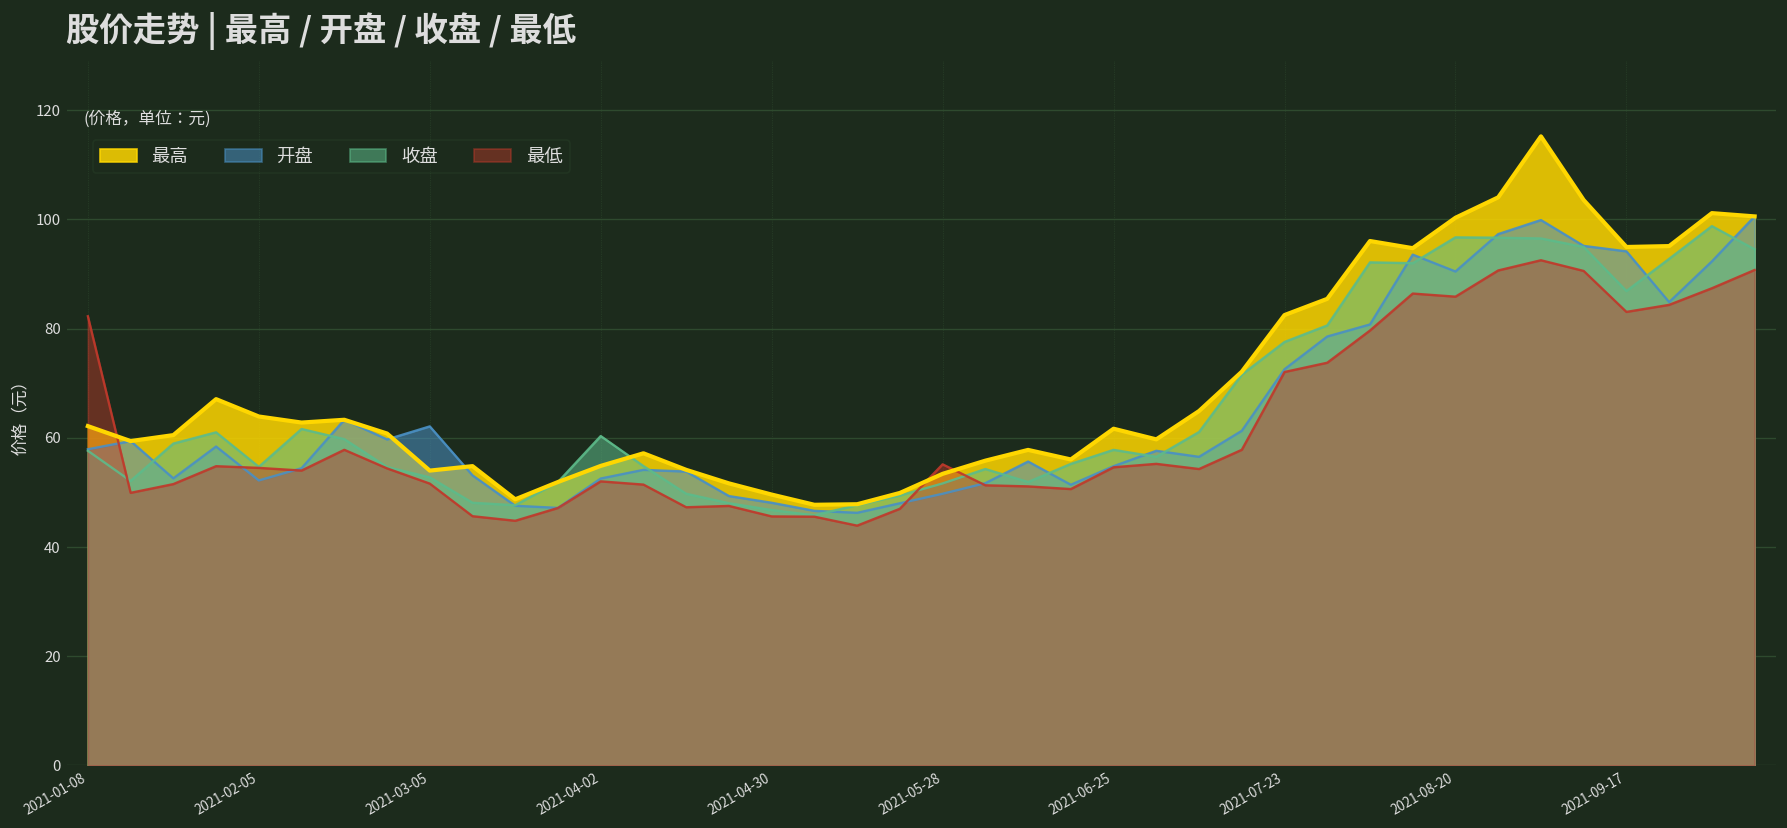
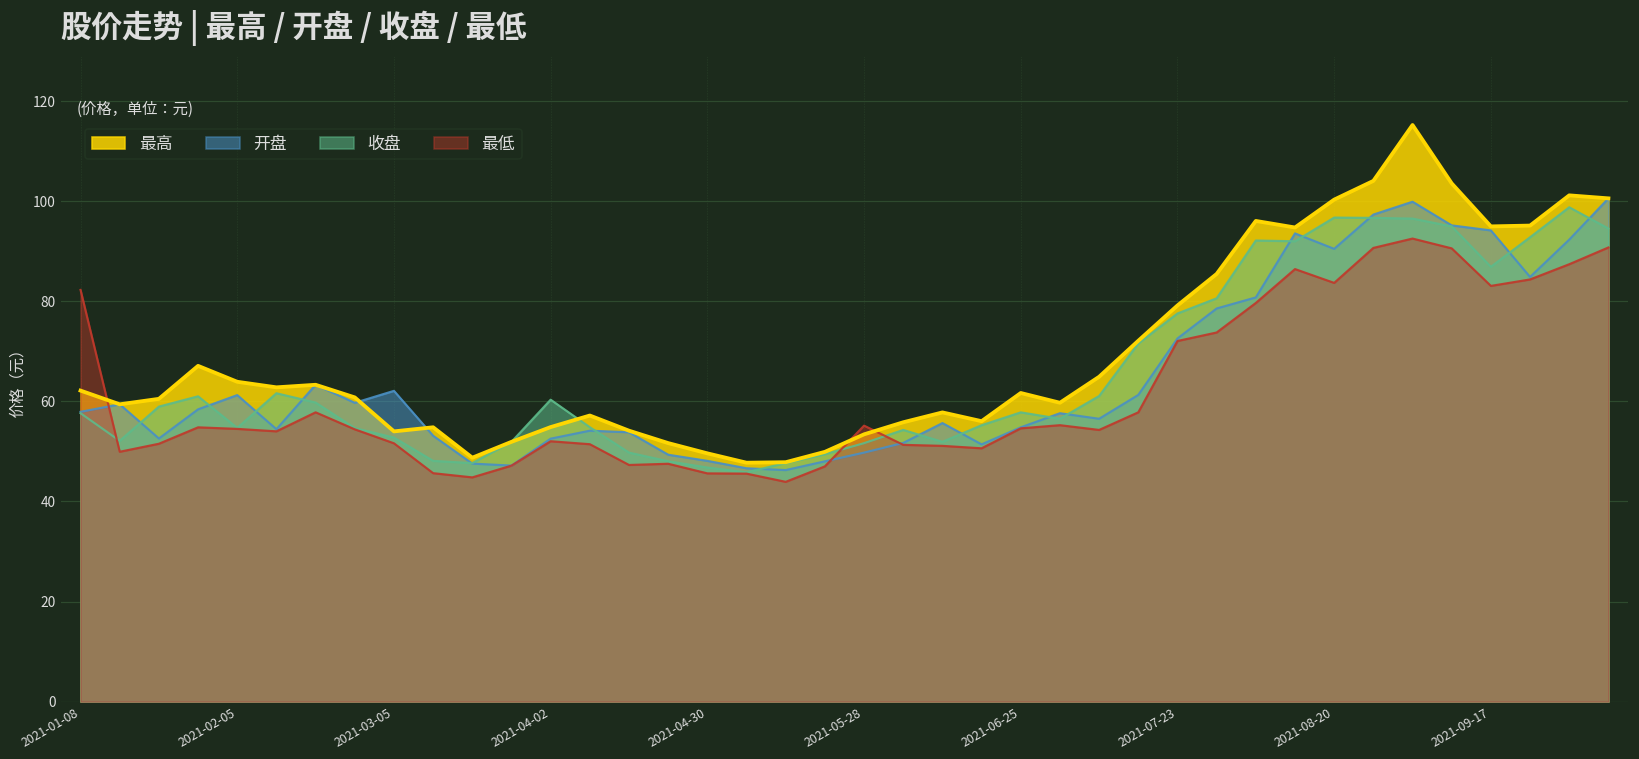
  {
    "最高": {
      "2021-01-08": 62,
      "2021-02-05": 64,
      "2021-03-05": 54,
      "2021-04-02": 55,
      "2021-04-30": 50,
      "2021-05-28": 53,
      "2021-06-25": 62,
-     "2021-07-23": 82,
+     "2021-07-23": 79,
      "2021-08-20": 100,
      "2021-09-17": 95
    },
    "开盘": {
-     "2021-02-05": 52,
+     "2021-02-05": 61,
      "2021-03-05": 62,
      "2021-04-30": 48,
      "2021-05-28": 50,
      "2021-08-20": 90,
      "2021-09-17": 94
    },
    "收盘": {
      "2021-03-05": 53,
      "2021-04-02": 60,
      "2021-04-30": 47,
      "2021-05-28": 52,
      "2021-06-25": 58,
      "2021-07-23": 78,
      "2021-08-20": 97,
      "2021-09-17": 87
    },
    "最低": {
      "2021-01-08": 82,
      "2021-03-05": 52,
      "2021-04-30": 46,
      "2021-05-28": 55,
-     "2021-08-20": 86,
+     "2021-08-20": 84,
      "2021-09-17": 83
    }
  }
